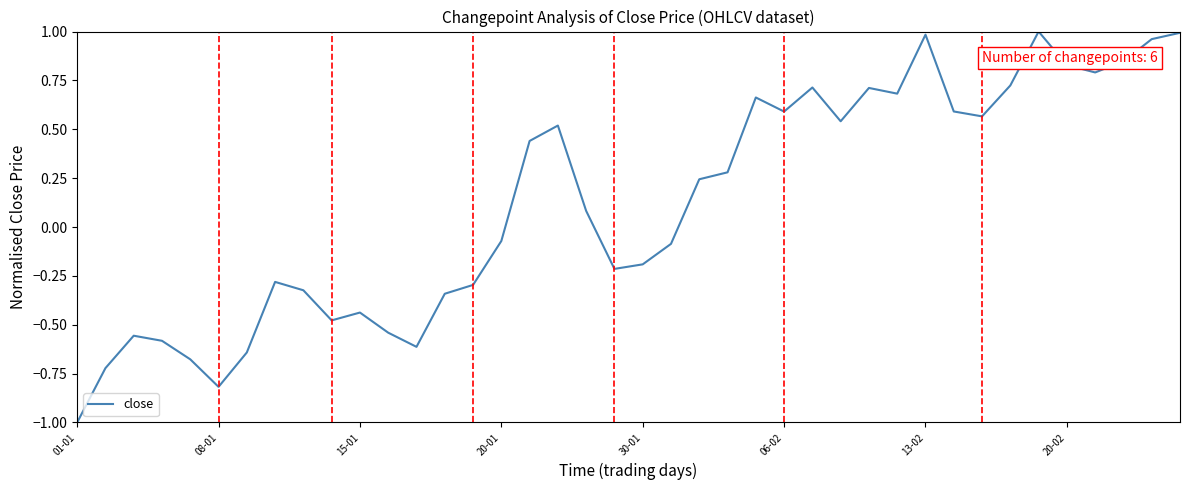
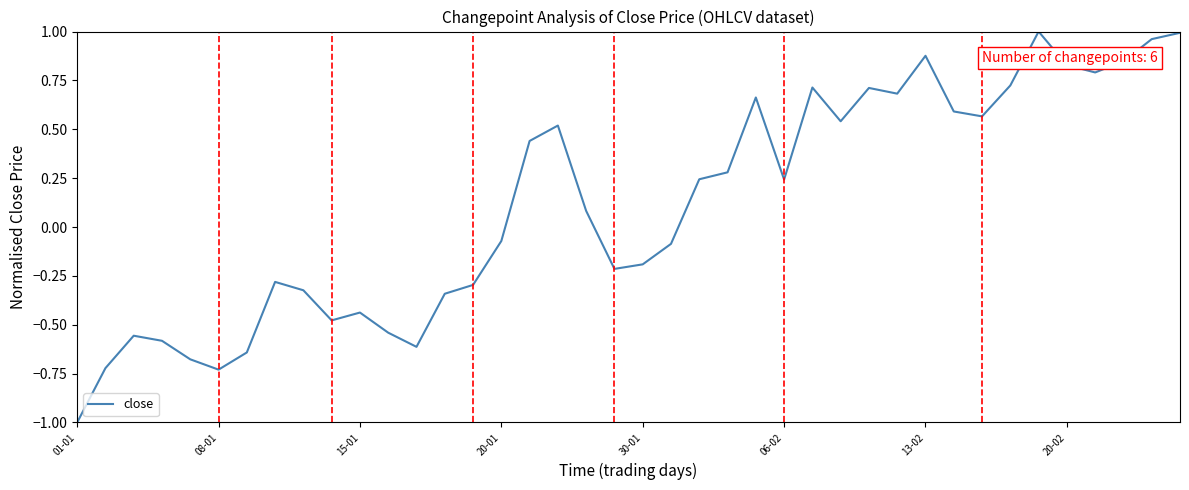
  {
    "01-01": -1.00,
-   "08-01": -0.82,
+   "08-01": -0.73,
    "15-01": -0.44,
    "20-01": -0.07,
    "30-01": -0.19,
-   "06-02": 0.59,
-   "13-02": 0.98
+   "06-02": 0.24,
+   "13-02": 0.88
  }
